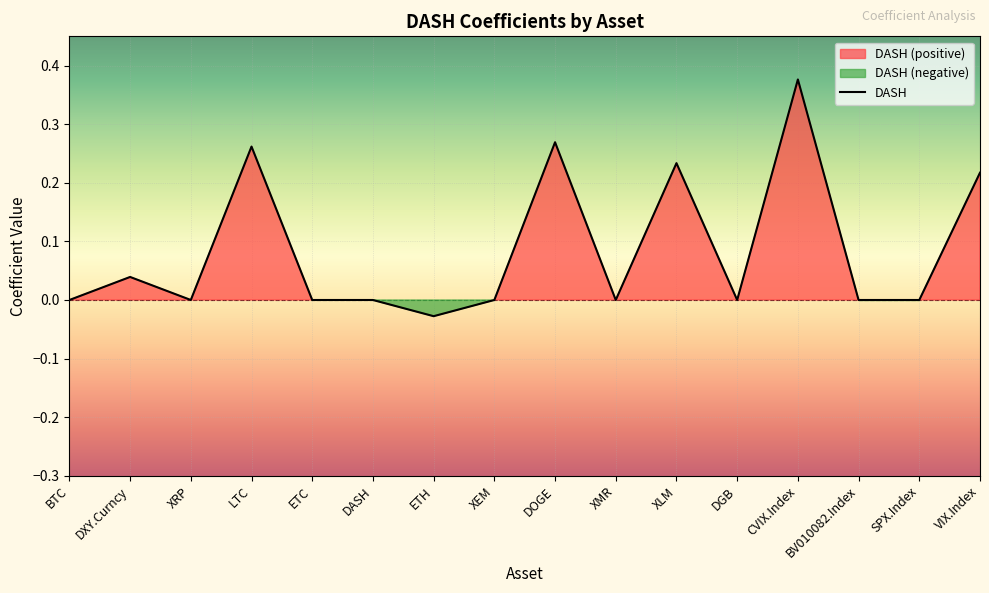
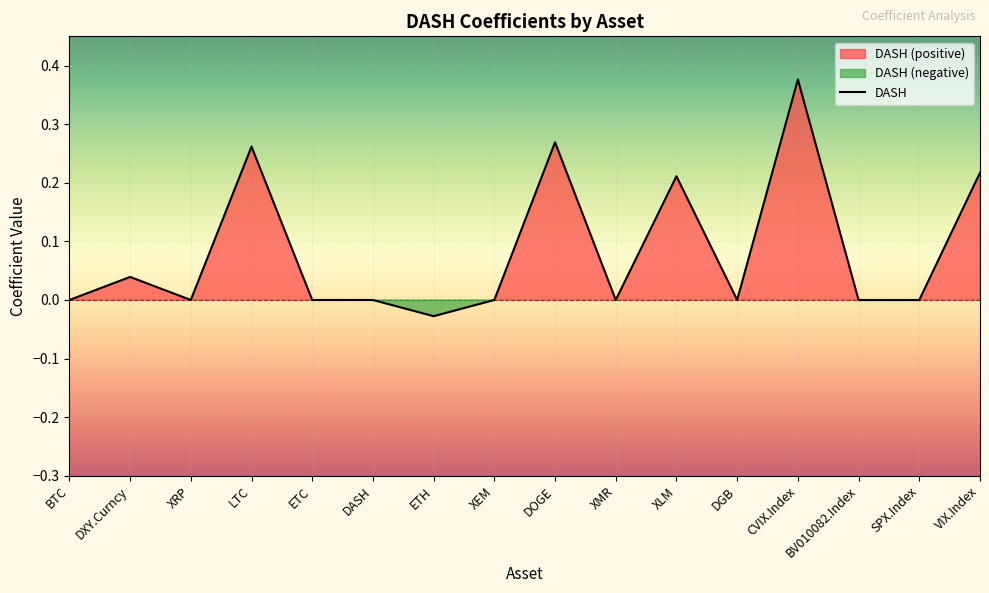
  {
    "BTC": 0.00,
    "DXY.Curncy": 0.04,
    "XRP": 0.00,
    "LTC": 0.26,
    "ETC": 0.00,
    "DASH": 0.00,
    "ETH": -0.03,
    "XEM": 0.00,
    "DOGE": 0.27,
    "XMR": 0.00,
-   "XLM": 0.23,
+   "XLM": 0.21,
    "DGB": 0.00,
    "CVIX.Index": 0.38,
    "BV010082.Index": 0.00,
    "SPX.Index": 0.00,
    "VIX.Index": 0.22
  }
